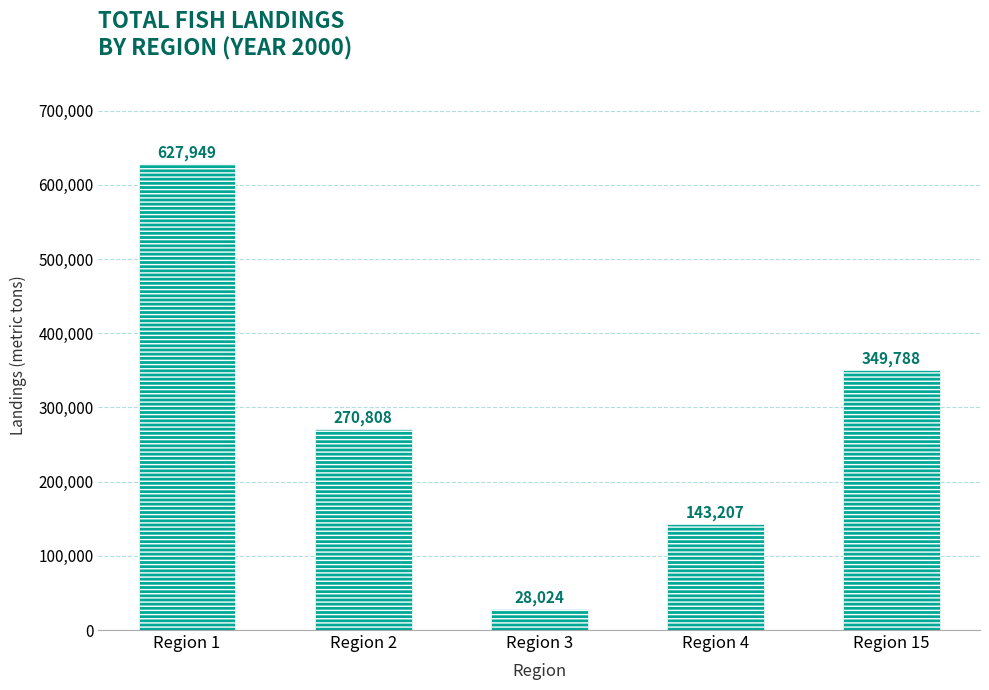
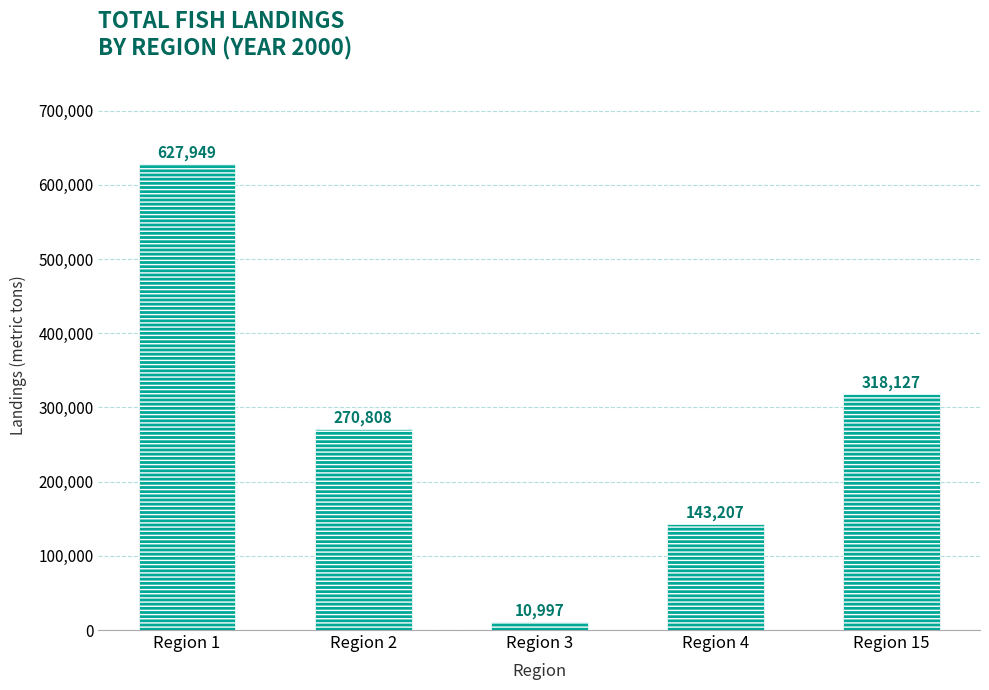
  {
    "Region 1": "627,949",
    "Region 2": "270,808",
-   "Region 3": "28,024",
+   "Region 3": "10,997",
    "Region 4": "143,207",
-   "Region 15": "349,788"
+   "Region 15": "318,127"
  }
